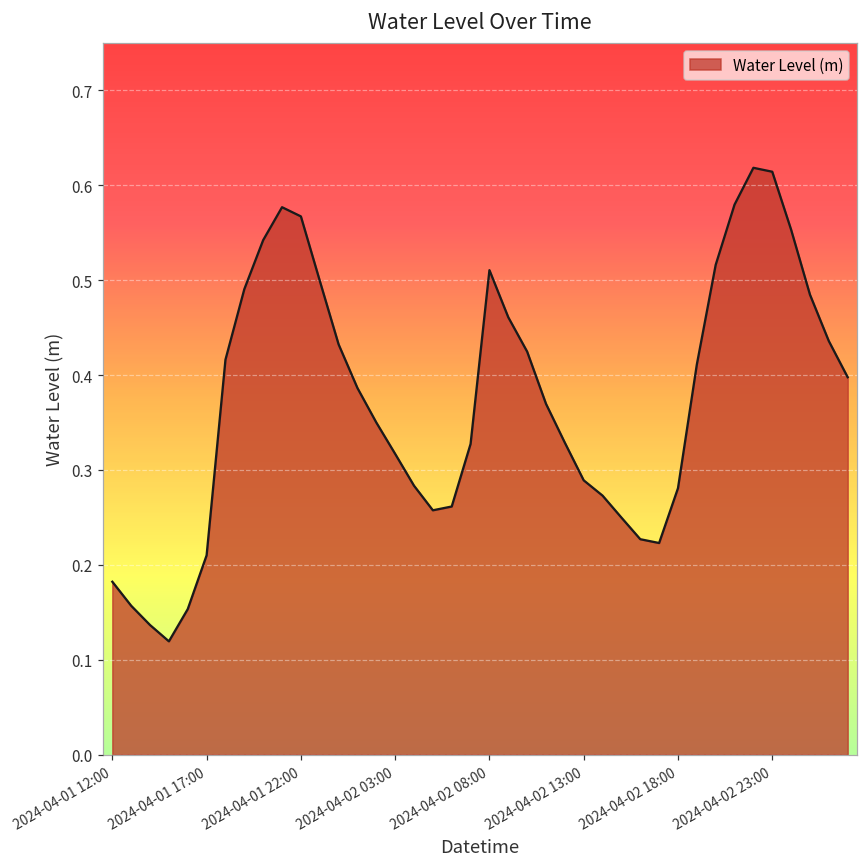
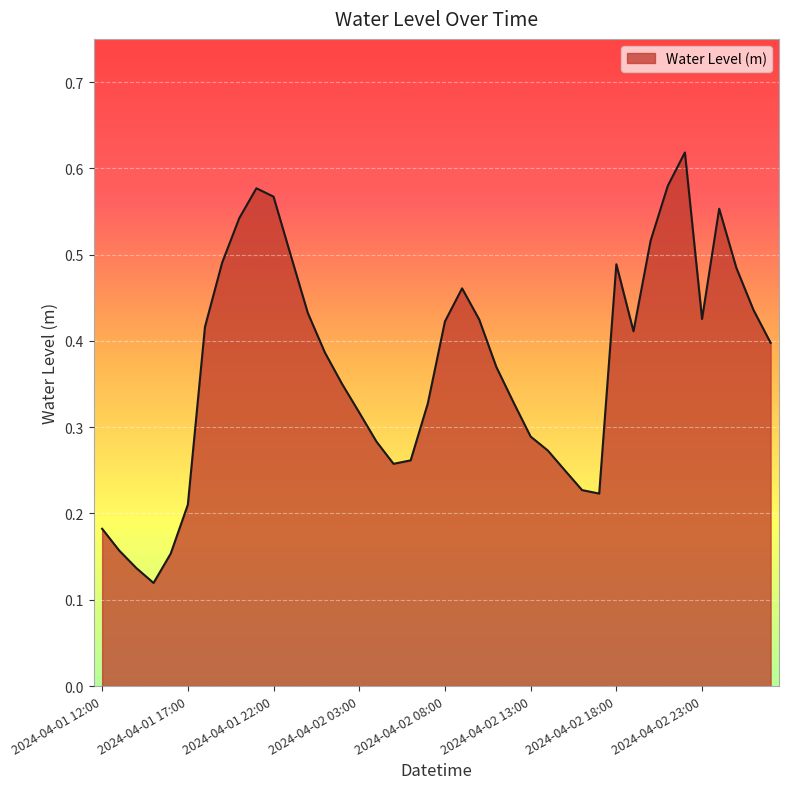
  {
    "2024-04-01 12:00": 0.18,
    "2024-04-01 17:00": 0.21,
    "2024-04-01 22:00": 0.57,
    "2024-04-02 03:00": 0.32,
-   "2024-04-02 08:00": 0.51,
+   "2024-04-02 08:00": 0.42,
    "2024-04-02 13:00": 0.29,
-   "2024-04-02 18:00": 0.28,
-   "2024-04-02 23:00": 0.61
+   "2024-04-02 18:00": 0.49,
+   "2024-04-02 23:00": 0.43
  }
